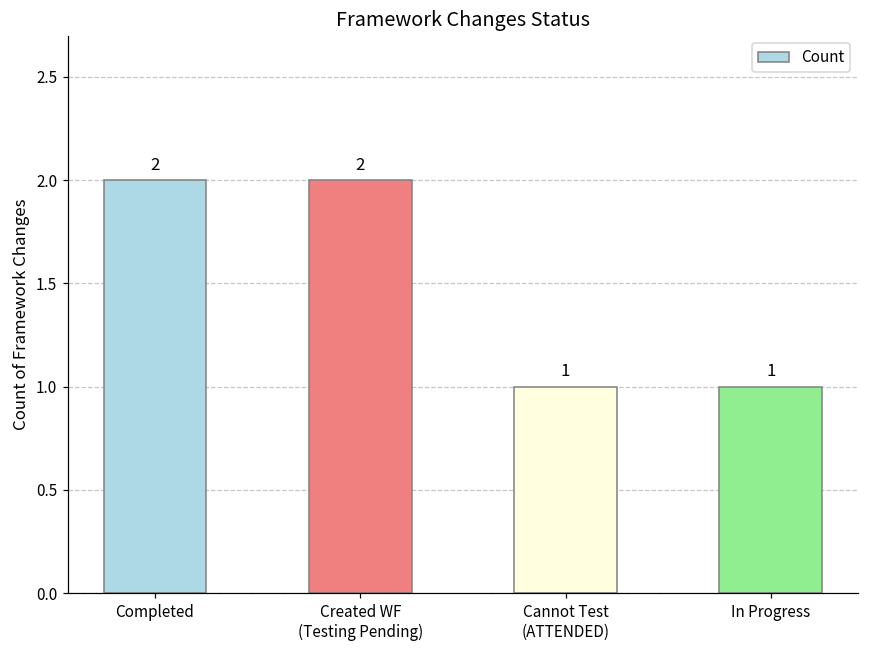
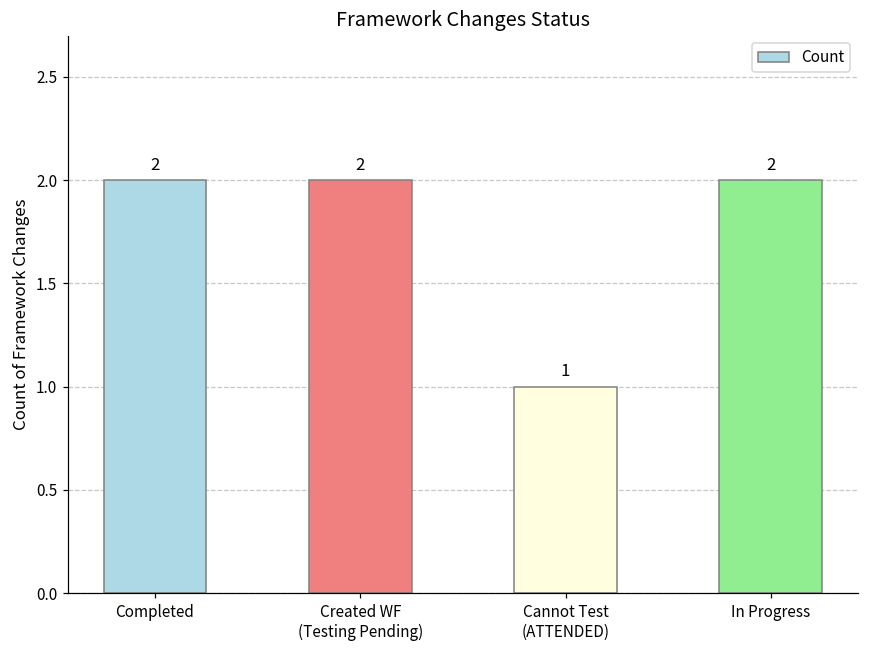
  {
    "Completed": 2,
    "Created WF (Testing Pending)": 2,
    "Cannot Test (ATTENDED)": 1,
-   "In Progress": 1
+   "In Progress": 2
  }
